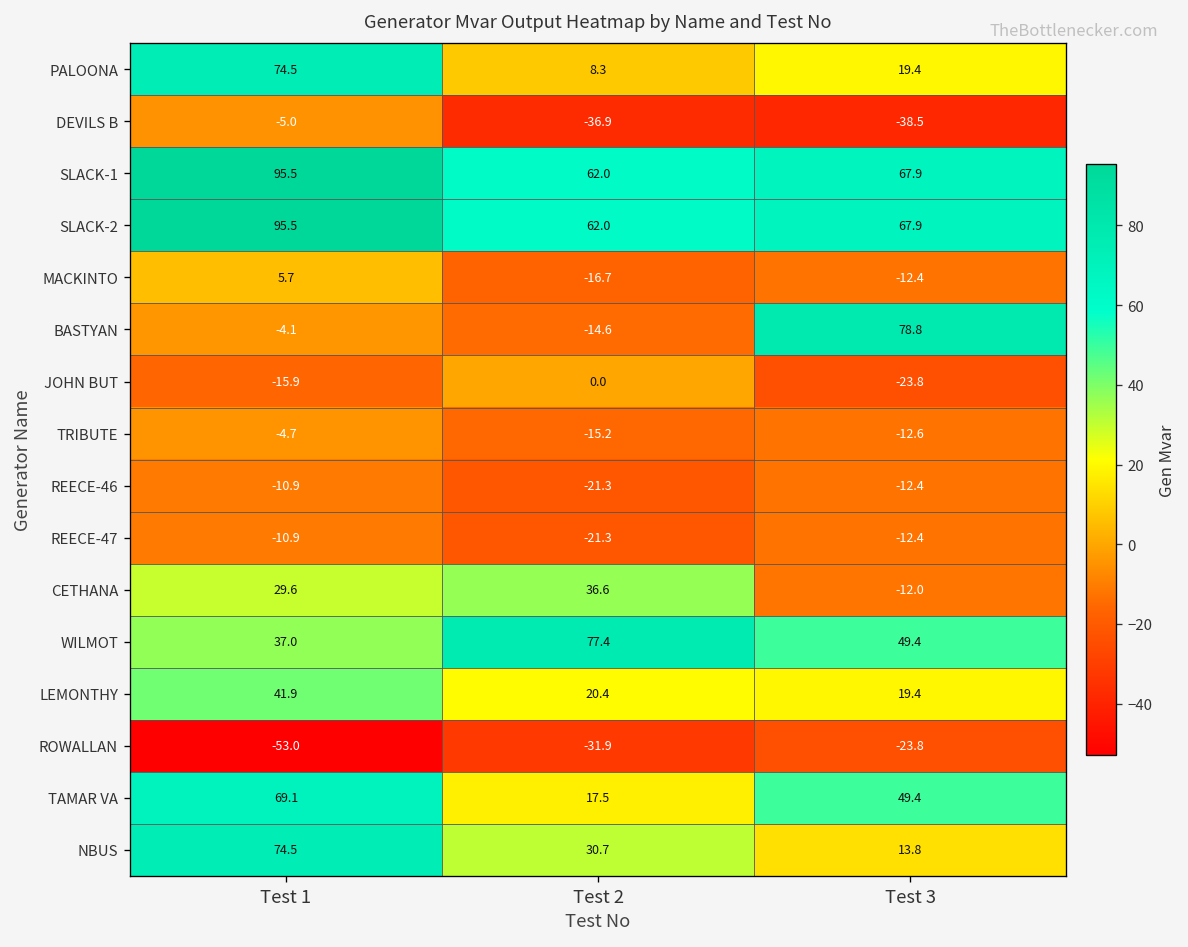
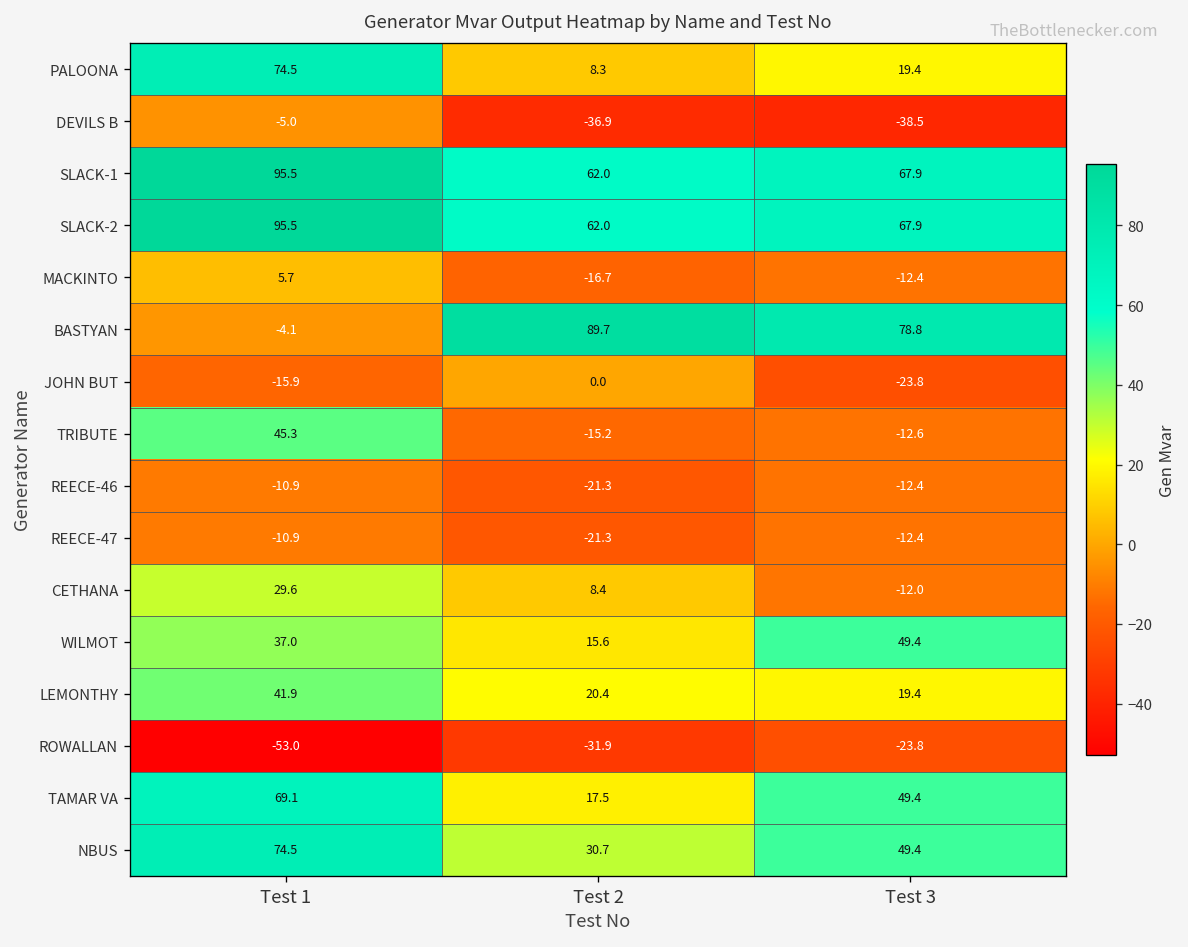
  {
    "PALOONA": {
      "Test 1": 74.5,
      "Test 2": 8.3,
      "Test 3": 19.4
    },
    "DEVILS B": {
      "Test 1": -5.0,
      "Test 2": -36.9,
      "Test 3": -38.5
    },
    "SLACK-1": {
      "Test 1": 95.5,
      "Test 2": 62.0,
      "Test 3": 67.9
    },
    "SLACK-2": {
      "Test 1": 95.5,
      "Test 2": 62.0,
      "Test 3": 67.9
    },
    "MACKINTO": {
      "Test 1": 5.7,
      "Test 2": -16.7,
      "Test 3": -12.4
    },
    "BASTYAN": {
      "Test 1": -4.1,
-     "Test 2": -14.6,
+     "Test 2": 89.7,
      "Test 3": 78.8
    },
    "JOHN BUT": {
      "Test 1": -15.9,
      "Test 2": 0.0,
      "Test 3": -23.8
    },
    "TRIBUTE": {
-     "Test 1": -4.7,
+     "Test 1": 45.3,
      "Test 2": -15.2,
      "Test 3": -12.6
    },
    "REECE-46": {
      "Test 1": -10.9,
      "Test 2": -21.3,
      "Test 3": -12.4
    },
    "REECE-47": {
      "Test 1": -10.9,
      "Test 2": -21.3,
      "Test 3": -12.4
    },
    "CETHANA": {
      "Test 1": 29.6,
-     "Test 2": 36.6,
+     "Test 2": 8.4,
      "Test 3": -12.0
    },
    "WILMOT": {
      "Test 1": 37.0,
-     "Test 2": 77.4,
+     "Test 2": 15.6,
      "Test 3": 49.4
    },
    "LEMONTHY": {
      "Test 1": 41.9,
      "Test 2": 20.4,
      "Test 3": 19.4
    },
    "ROWALLAN": {
      "Test 1": -53.0,
      "Test 2": -31.9,
      "Test 3": -23.8
    },
    "TAMAR VA": {
      "Test 1": 69.1,
      "Test 2": 17.5,
      "Test 3": 49.4
    },
    "NBUS": {
      "Test 1": 74.5,
      "Test 2": 30.7,
-     "Test 3": 13.8
+     "Test 3": 49.4
    }
  }
